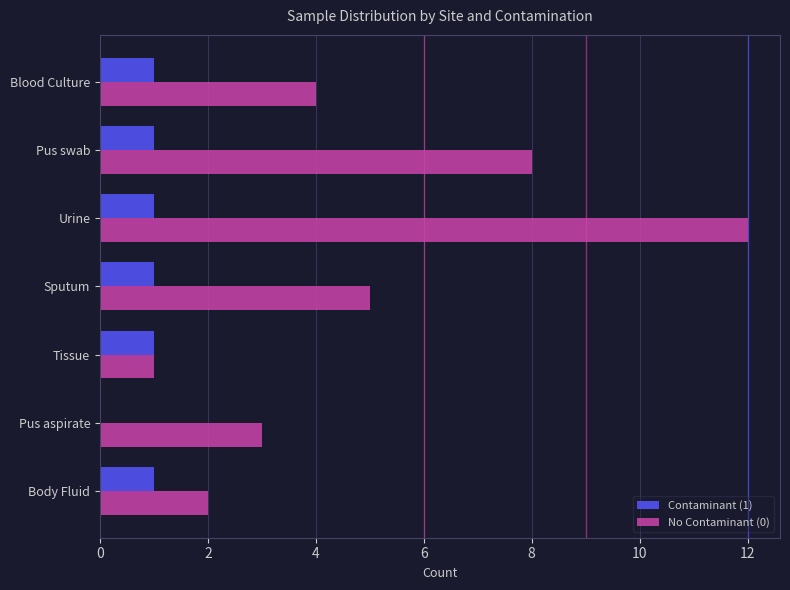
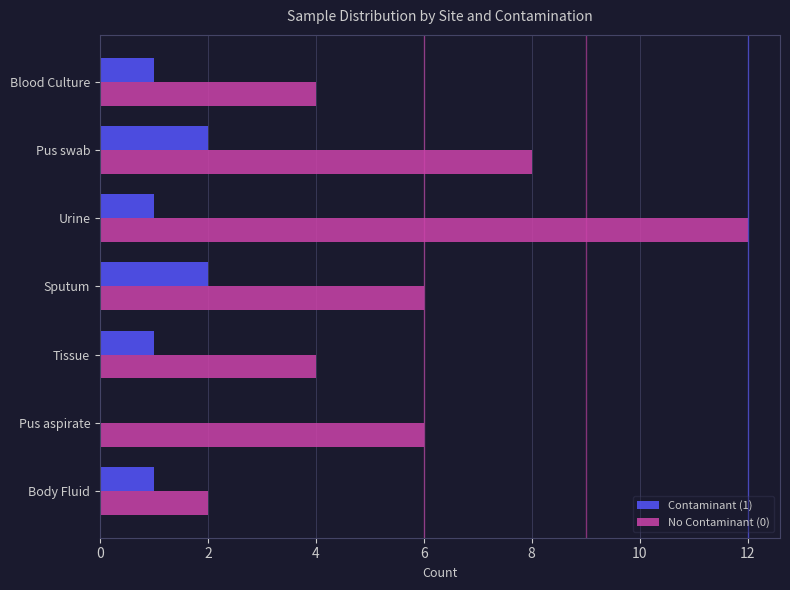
  {
    "Contaminant (1)": {
      "Blood Culture": 1,
-     "Pus swab": 1,
+     "Pus swab": 2,
      "Urine": 1,
-     "Sputum": 1,
+     "Sputum": 2,
      "Tissue": 1,
      "Pus aspirate": 0,
      "Body Fluid": 1
    },
    "No Contaminant (0)": {
      "Blood Culture": 4,
      "Pus swab": 8,
      "Urine": 12,
-     "Sputum": 5,
-     "Tissue": 1,
-     "Pus aspirate": 3,
+     "Sputum": 6,
+     "Tissue": 4,
+     "Pus aspirate": 6,
      "Body Fluid": 2
    }
  }
